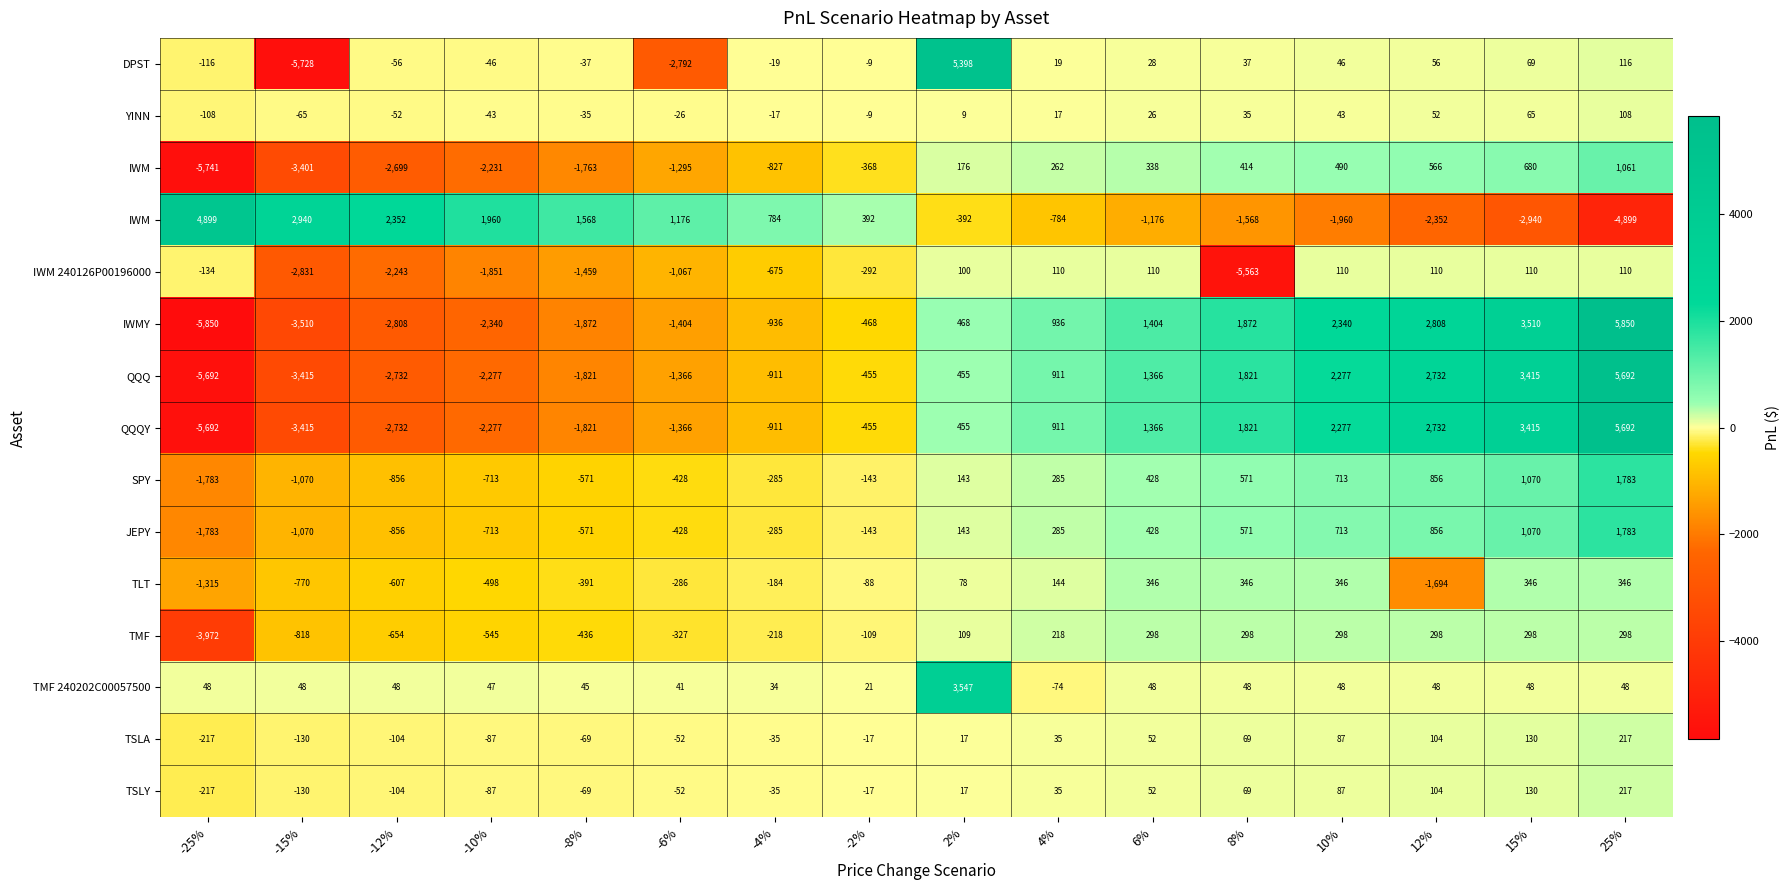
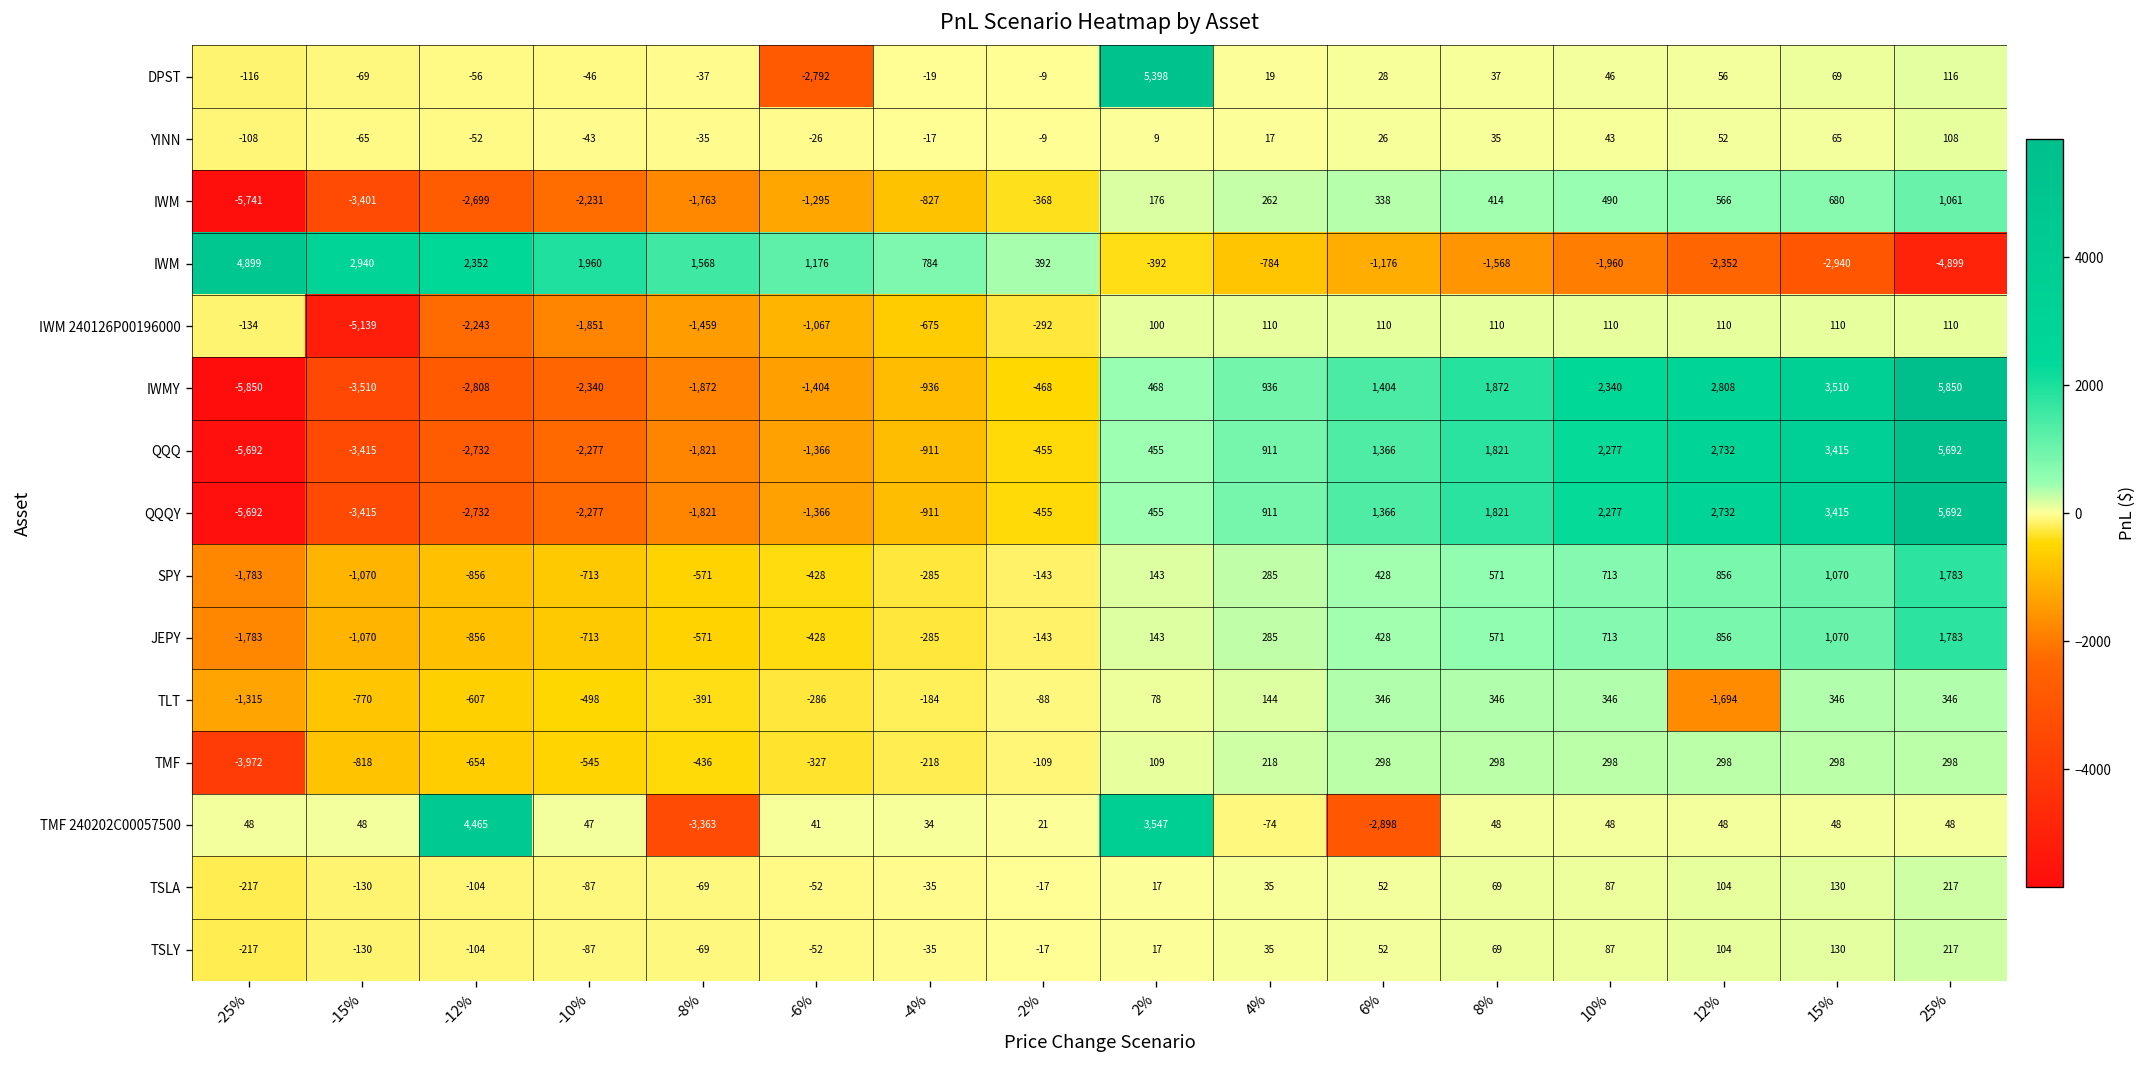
  {
    "DPST": {
      "-25%": "-116",
-     "-15%": "-5,728",
+     "-15%": "-69",
      "-12%": "-56",
      "-10%": "-46",
      "-8%": "-37",
      "-6%": "-2,792",
      "-4%": "-19",
      "-2%": "-9",
      "2%": "5,398",
      "4%": "19",
      "6%": "28",
      "8%": "37",
      "10%": "46",
      "12%": "56",
      "15%": "69",
      "25%": "116"
    },
    "IWM 240126P00196000": {
      "-25%": "-134",
-     "-15%": "-2,831",
+     "-15%": "-5,139",
      "-12%": "-2,243",
      "-10%": "-1,851",
      "-8%": "-1,459",
      "-6%": "-1,067",
      "-4%": "-675",
      "-2%": "-292",
      "2%": "100",
      "4%": "110",
      "6%": "110",
-     "8%": "-5,563",
+     "8%": "110",
      "10%": "110",
      "12%": "110",
      "15%": "110",
      "25%": "110"
    },
    "TMF 240202C00057500": {
      "-25%": "48",
      "-15%": "48",
-     "-12%": "48",
+     "-12%": "4,465",
      "-10%": "47",
-     "-8%": "45",
+     "-8%": "-3,363",
      "-6%": "41",
      "-4%": "34",
      "-2%": "21",
      "2%": "3,547",
      "4%": "-74",
-     "6%": "48",
+     "6%": "-2,898",
      "8%": "48",
      "10%": "48",
      "12%": "48",
      "15%": "48",
      "25%": "48"
    }
  }
